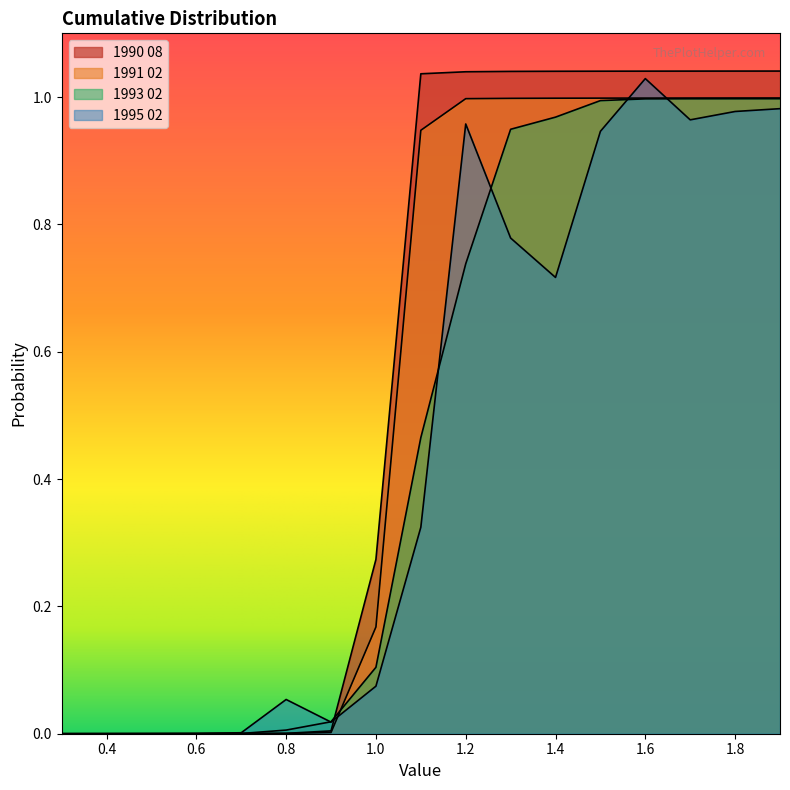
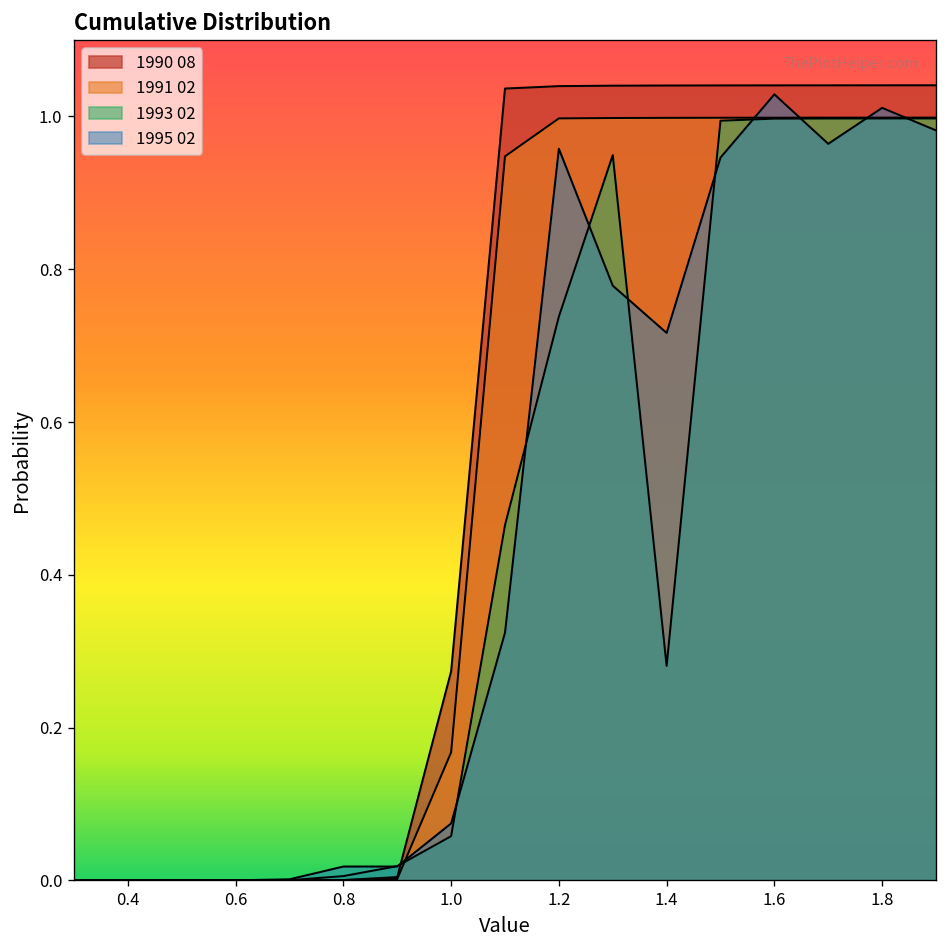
  {
    "1993 02": {
      "0.8": 0.01,
-     "1.0": 0.10,
+     "1.0": 0.06,
      "1.2": 0.74,
-     "1.4": 0.97
+     "1.4": 0.28
    },
    "1995 02": {
-     "0.8": 0.05,
+     "0.8": 0.02,
      "1.0": 0.07,
      "1.2": 0.96,
      "1.4": 0.72,
      "1.6": 1.03,
-     "1.8": 0.98
+     "1.8": 1.01
    }
  }
